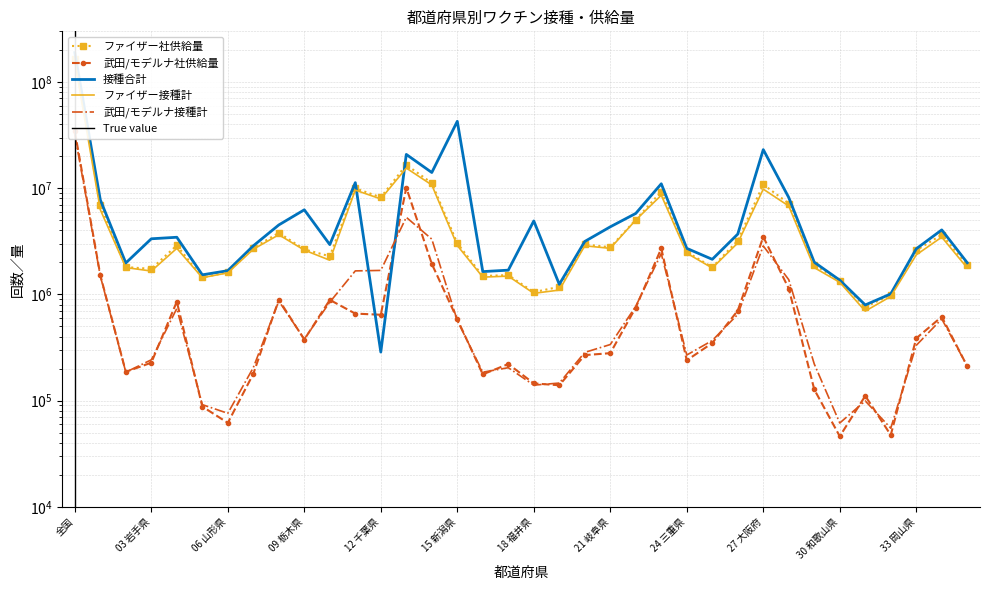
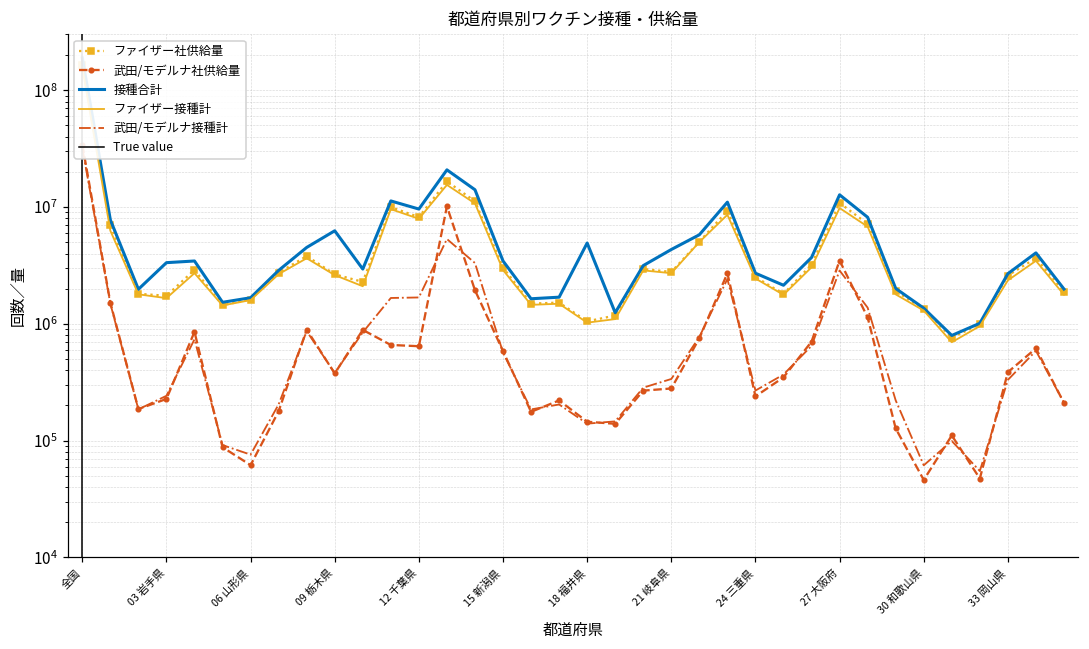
  {
    "接種合計": {
      "03 岩手県": 3300000,
      "09 栃木県": 6000000,
-     "12 千葉県": 290000,
-     "15 新潟県": 43000000,
+     "12 千葉県": 10000000,
+     "15 新潟県": 3500000,
      "18 福井県": 5000000,
      "21 岐阜県": 4300000,
      "24 三重県": 2700000,
-     "27 大阪府": 23000000
+     "27 大阪府": 13000000
    }
  }
